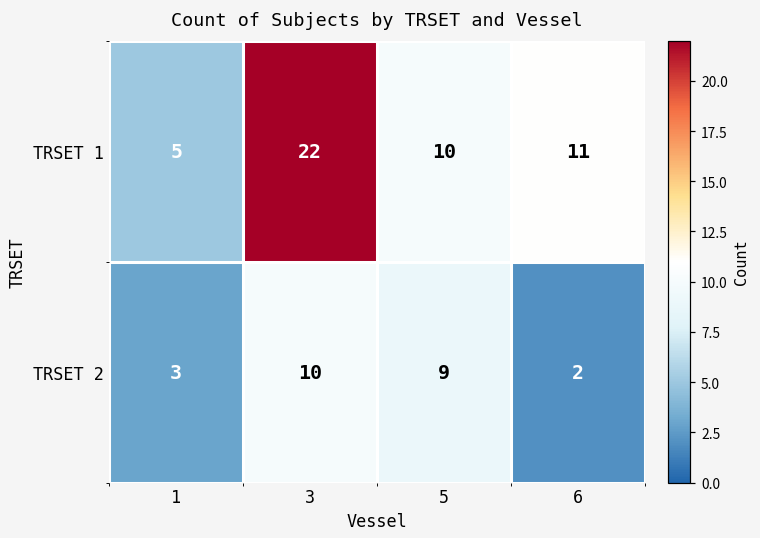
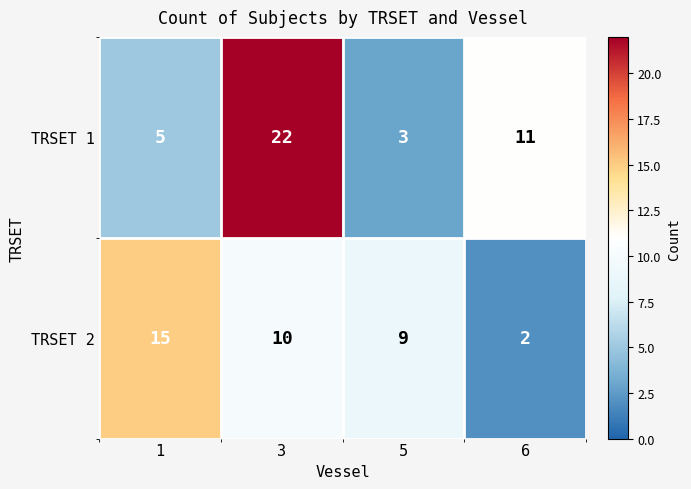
  {
    "TRSET 1": {
      "1": 5,
      "3": 22,
-     "5": 10,
+     "5": 3,
      "6": 11
    },
    "TRSET 2": {
-     "1": 3,
+     "1": 15,
      "3": 10,
      "5": 9,
      "6": 2
    }
  }
